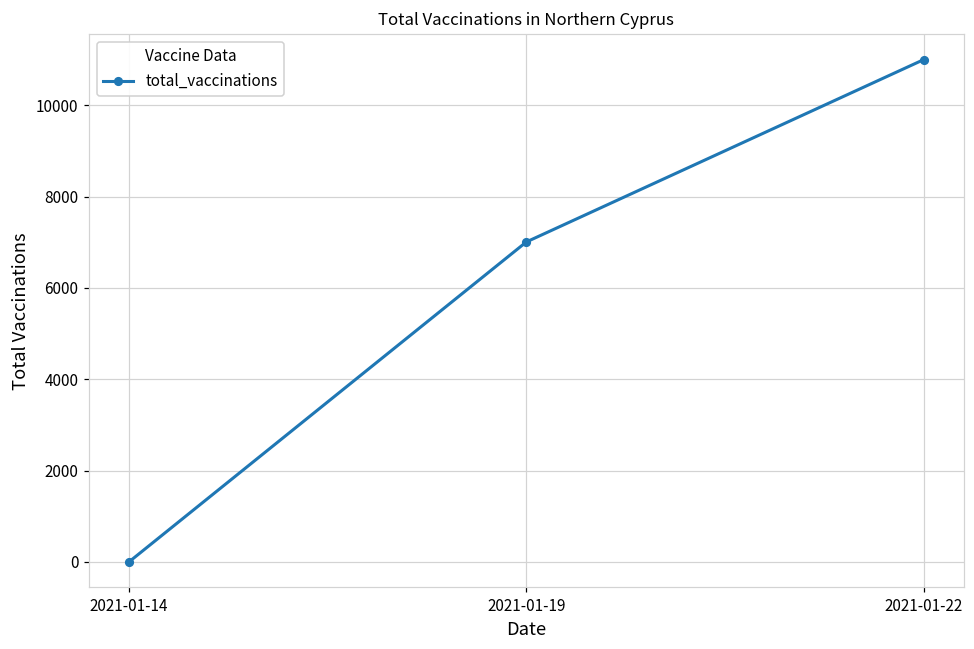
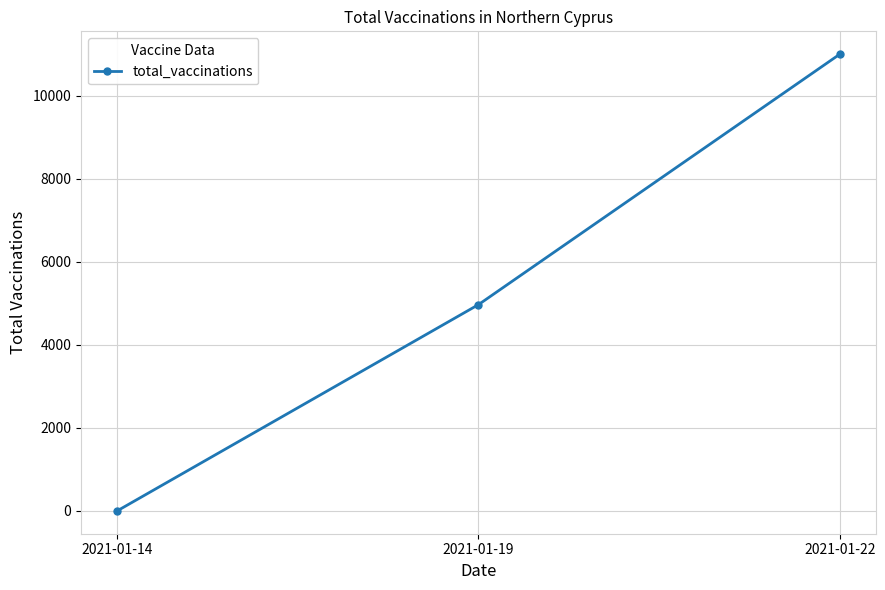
  {
    "2021-01-14": 0,
-   "2021-01-19": 7000,
+   "2021-01-19": 5000,
    "2021-01-22": 11000
  }
